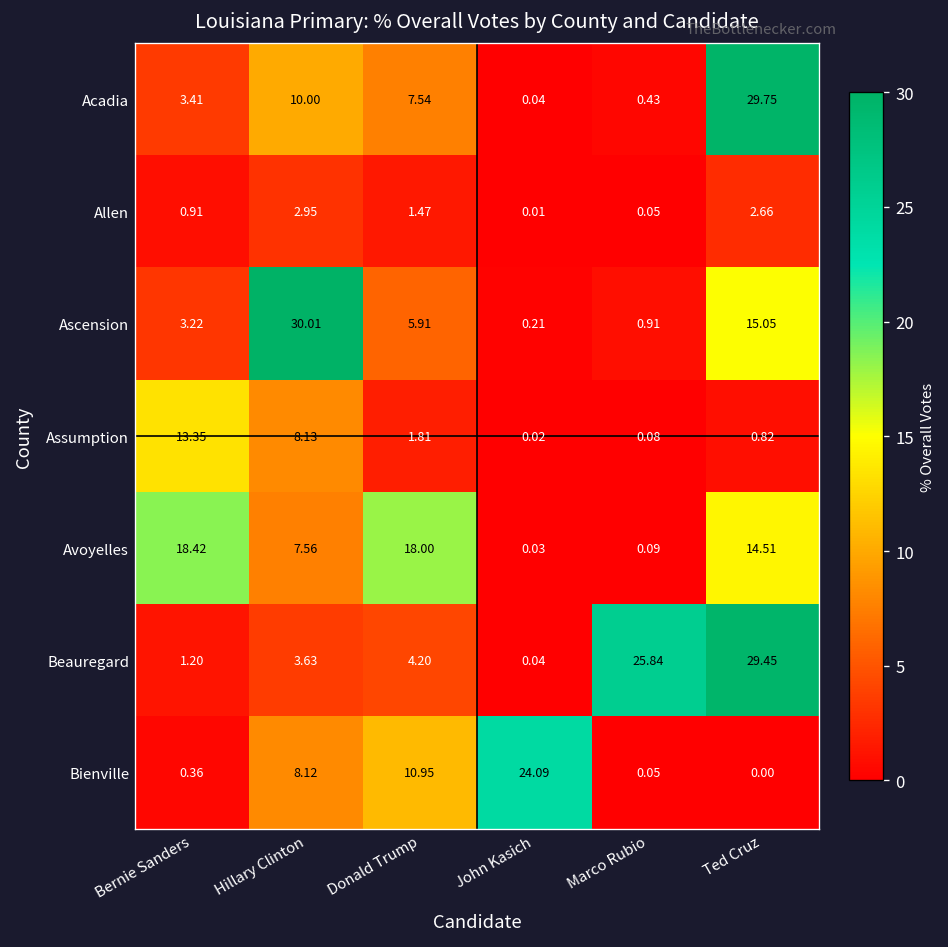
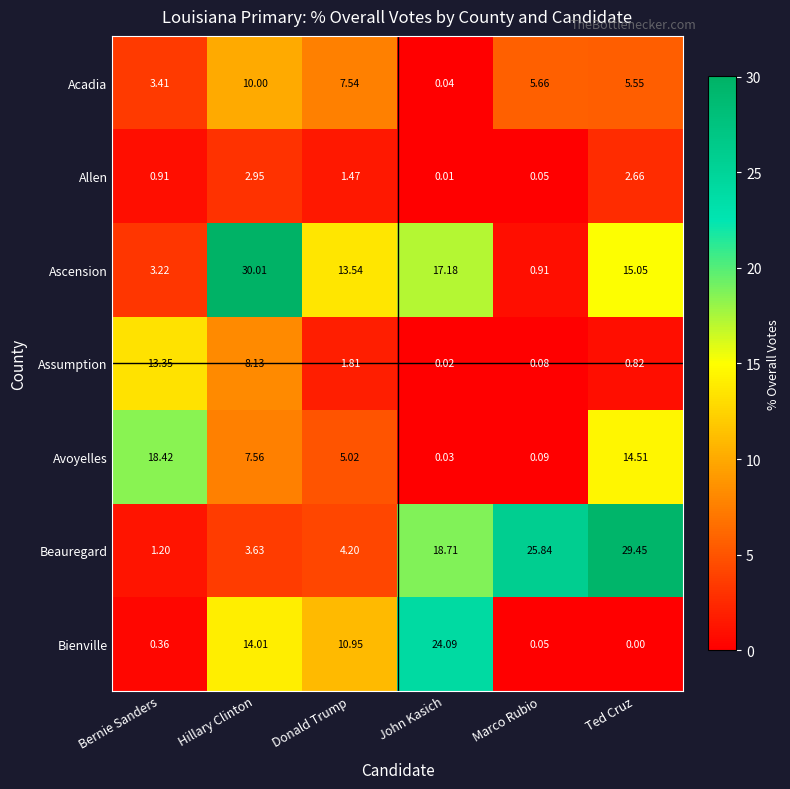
  {
    "Acadia": {
      "Bernie Sanders": 3.41,
      "Hillary Clinton": 10.00,
      "Donald Trump": 7.54,
      "John Kasich": 0.04,
-     "Marco Rubio": 0.43,
-     "Ted Cruz": 29.75
+     "Marco Rubio": 5.66,
+     "Ted Cruz": 5.55
    },
    "Allen": {
      "Bernie Sanders": 0.91,
      "Hillary Clinton": 2.95,
      "Donald Trump": 1.47,
      "John Kasich": 0.01,
      "Marco Rubio": 0.05,
      "Ted Cruz": 2.66
    },
    "Ascension": {
      "Bernie Sanders": 3.22,
      "Hillary Clinton": 30.01,
-     "Donald Trump": 5.91,
-     "John Kasich": 0.21,
+     "Donald Trump": 13.54,
+     "John Kasich": 17.18,
      "Marco Rubio": 0.91,
      "Ted Cruz": 15.05
    },
    "Assumption": {
      "Bernie Sanders": 13.35,
      "Hillary Clinton": 8.13,
      "Donald Trump": 1.81,
      "John Kasich": 0.02,
      "Marco Rubio": 0.08,
      "Ted Cruz": 0.82
    },
    "Avoyelles": {
      "Bernie Sanders": 18.42,
      "Hillary Clinton": 7.56,
-     "Donald Trump": 18.00,
+     "Donald Trump": 5.02,
      "John Kasich": 0.03,
      "Marco Rubio": 0.09,
      "Ted Cruz": 14.51
    },
    "Beauregard": {
      "Bernie Sanders": 1.20,
      "Hillary Clinton": 3.63,
      "Donald Trump": 4.20,
-     "John Kasich": 0.04,
+     "John Kasich": 18.71,
      "Marco Rubio": 25.84,
      "Ted Cruz": 29.45
    },
    "Bienville": {
      "Bernie Sanders": 0.36,
-     "Hillary Clinton": 8.12,
+     "Hillary Clinton": 14.01,
      "Donald Trump": 10.95,
      "John Kasich": 24.09,
      "Marco Rubio": 0.05,
      "Ted Cruz": 0.00
    }
  }
